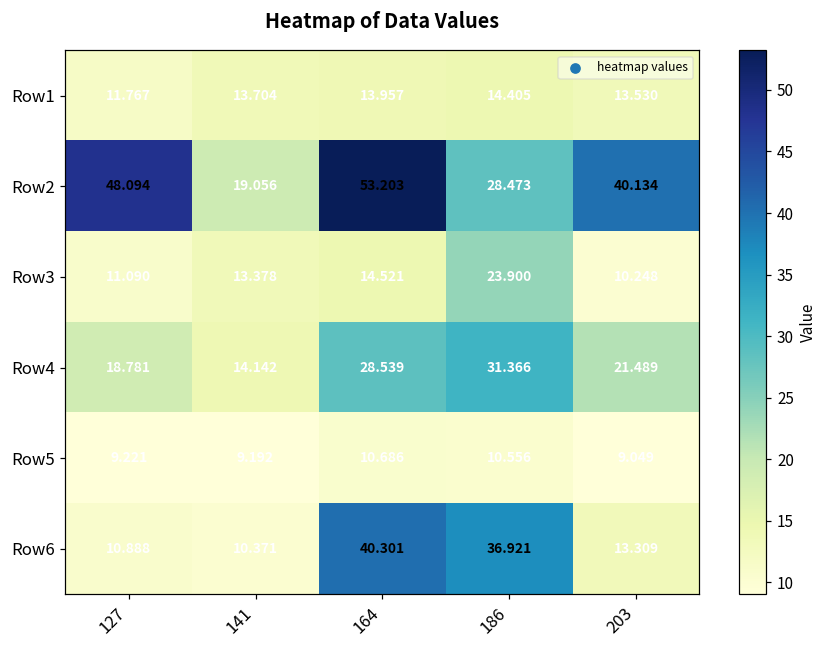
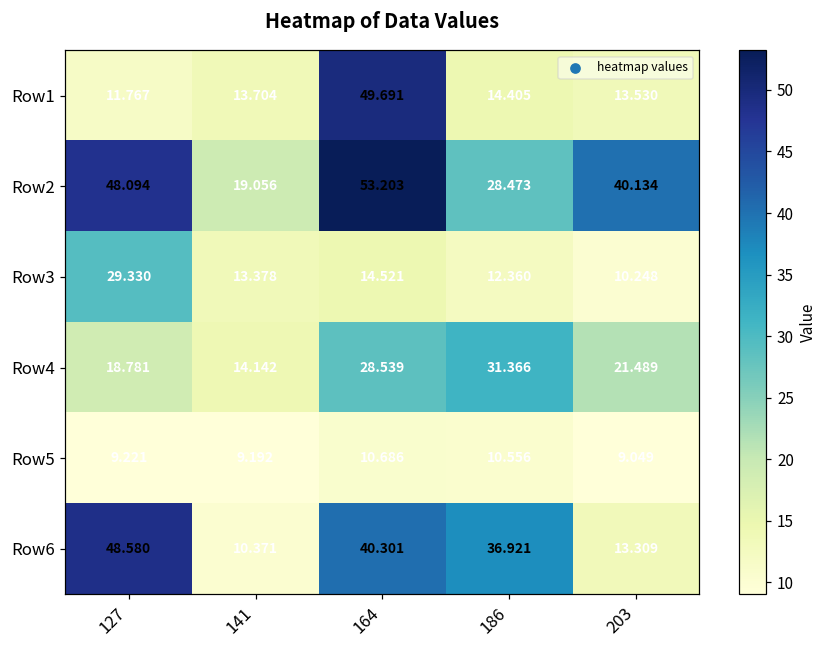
  {
    "Row1": {
      "127": 11.767,
      "141": 13.704,
-     "164": 13.957,
+     "164": 49.691,
      "186": 14.405,
      "203": 13.530
    },
    "Row2": {
      "127": 48.094,
      "141": 19.056,
      "164": 53.203,
      "186": 28.473,
      "203": 40.134
    },
    "Row3": {
-     "127": 11.090,
+     "127": 29.330,
      "141": 13.378,
      "164": 14.521,
-     "186": 23.900
+     "186": 12.360
    },
    "Row4": {
      "127": 18.781,
      "141": 14.142,
      "164": 28.539,
      "186": 31.366,
      "203": 21.489
    },
    "Row5": {
      "164": 10.686,
      "186": 10.556
    },
    "Row6": {
-     "127": 10.888,
+     "127": 48.580,
      "164": 40.301,
      "186": 36.921,
      "203": 13.309
    }
  }
